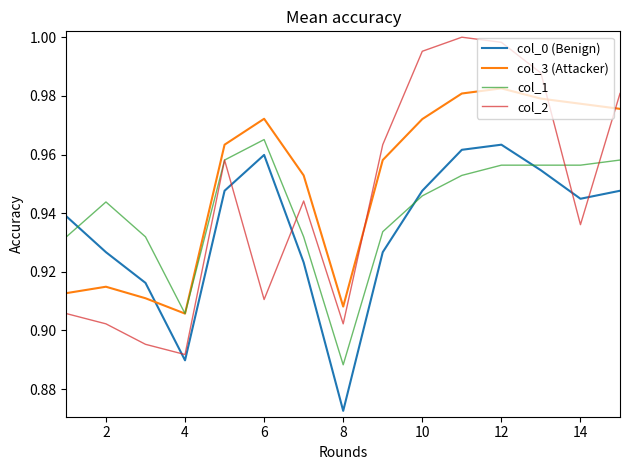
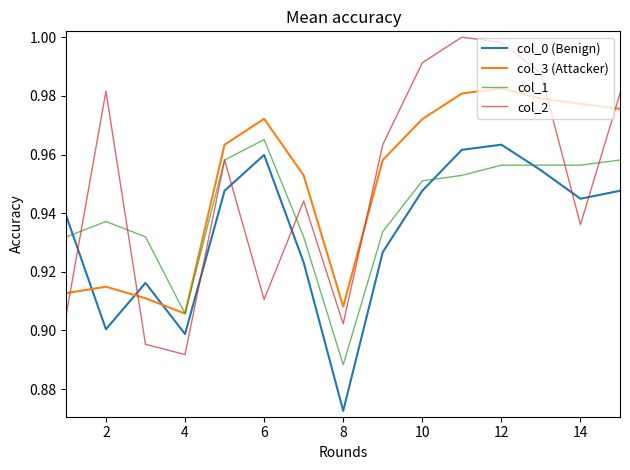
  {
    "col_0 (Benign)": {
-     "2": 0.927,
-     "4": 0.890,
+     "2": 0.900,
+     "4": 0.899,
      "6": 0.960,
      "8": 0.873,
      "10": 0.948,
      "12": 0.963,
      "14": 0.945
    },
    "col_3 (Attacker)": {
      "2": 0.915,
      "6": 0.972,
      "8": 0.908,
      "10": 0.972
    },
    "col_1": {
-     "2": 0.944,
+     "2": 0.937,
      "6": 0.965,
      "8": 0.888,
-     "10": 0.946,
+     "10": 0.951,
      "12": 0.956,
      "14": 0.956
    },
    "col_2": {
-     "2": 0.902,
+     "2": 0.982,
      "4": 0.892,
      "6": 0.911,
      "8": 0.902,
-     "10": 0.995,
+     "10": 0.991,
      "14": 0.936
    }
  }
